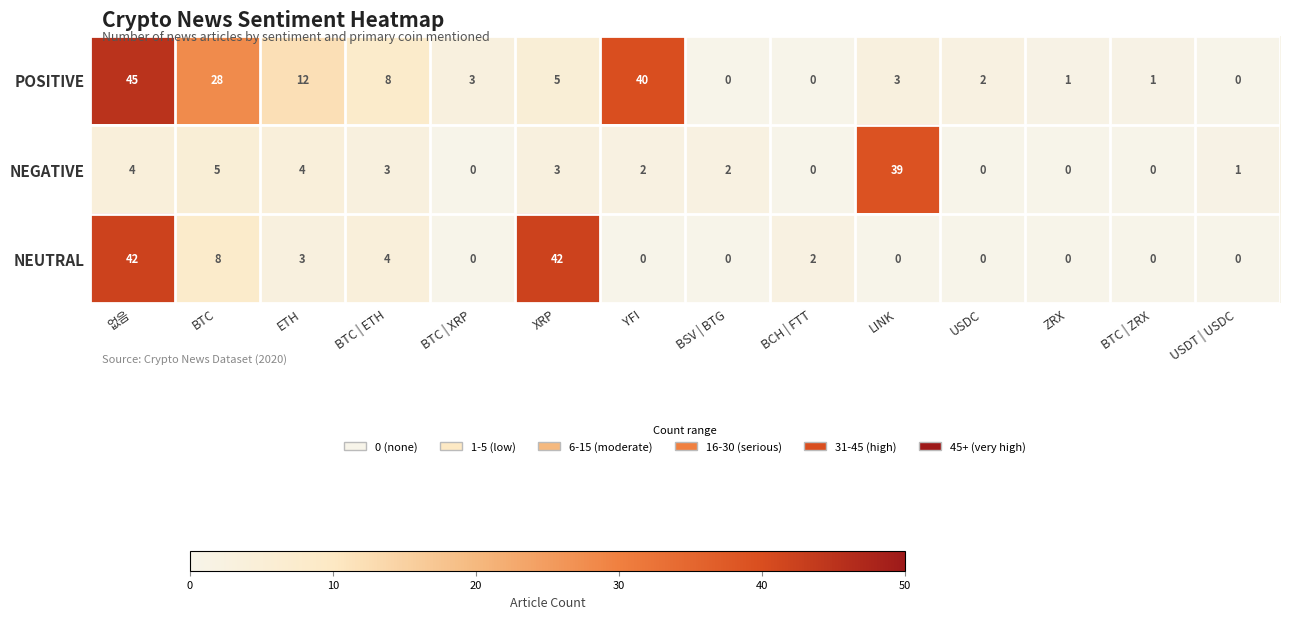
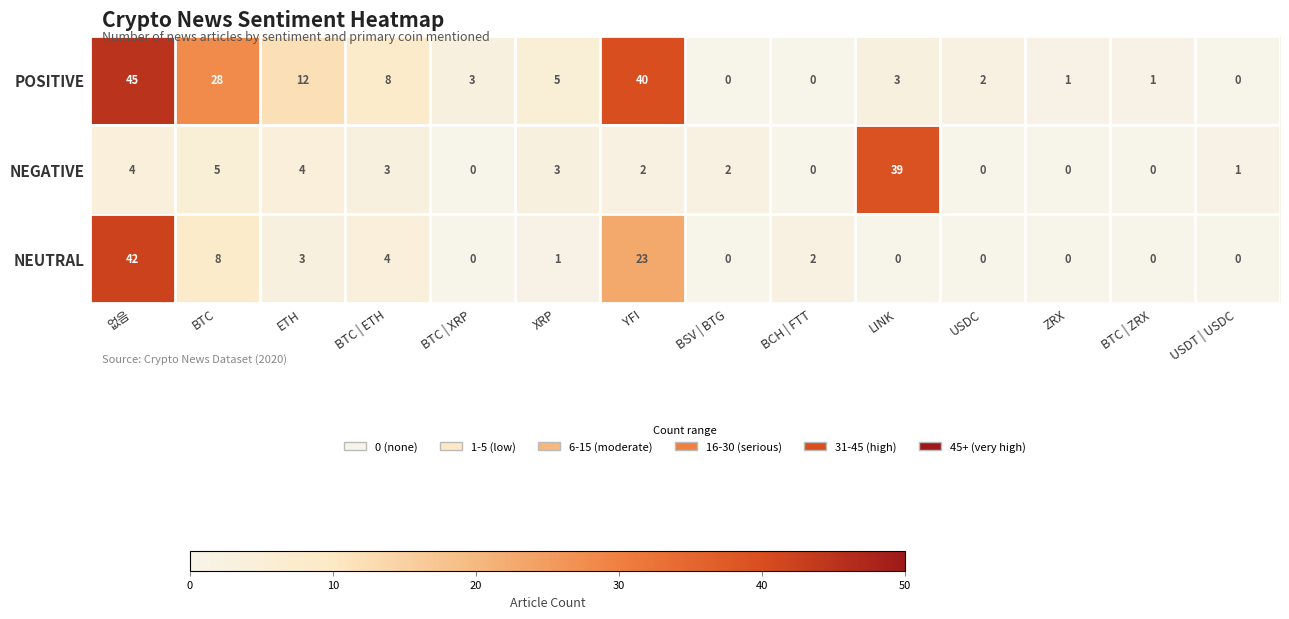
  {
    "POSITIVE": {
      "없음": 45,
      "BTC": 28,
      "ETH": 12,
      "BTC | ETH": 8,
      "BTC | XRP": 3,
      "XRP": 5,
      "YFI": 40,
      "BSV | BTG": 0,
      "BCH | FTT": 0,
      "LINK": 3,
      "USDC": 2,
      "ZRX": 1,
      "BTC | ZRX": 1,
      "USDT | USDC": 0
    },
    "NEGATIVE": {
      "없음": 4,
      "BTC": 5,
      "ETH": 4,
      "BTC | ETH": 3,
      "BTC | XRP": 0,
      "XRP": 3,
      "YFI": 2,
      "BSV | BTG": 2,
      "BCH | FTT": 0,
      "LINK": 39,
      "USDC": 0,
      "ZRX": 0,
      "BTC | ZRX": 0,
      "USDT | USDC": 1
    },
    "NEUTRAL": {
      "없음": 42,
      "BTC": 8,
      "ETH": 3,
      "BTC | ETH": 4,
      "BTC | XRP": 0,
-     "XRP": 42,
-     "YFI": 0,
+     "XRP": 1,
+     "YFI": 23,
      "BSV | BTG": 0,
      "BCH | FTT": 2,
      "LINK": 0,
      "USDC": 0,
      "ZRX": 0,
      "BTC | ZRX": 0,
      "USDT | USDC": 0
    }
  }
